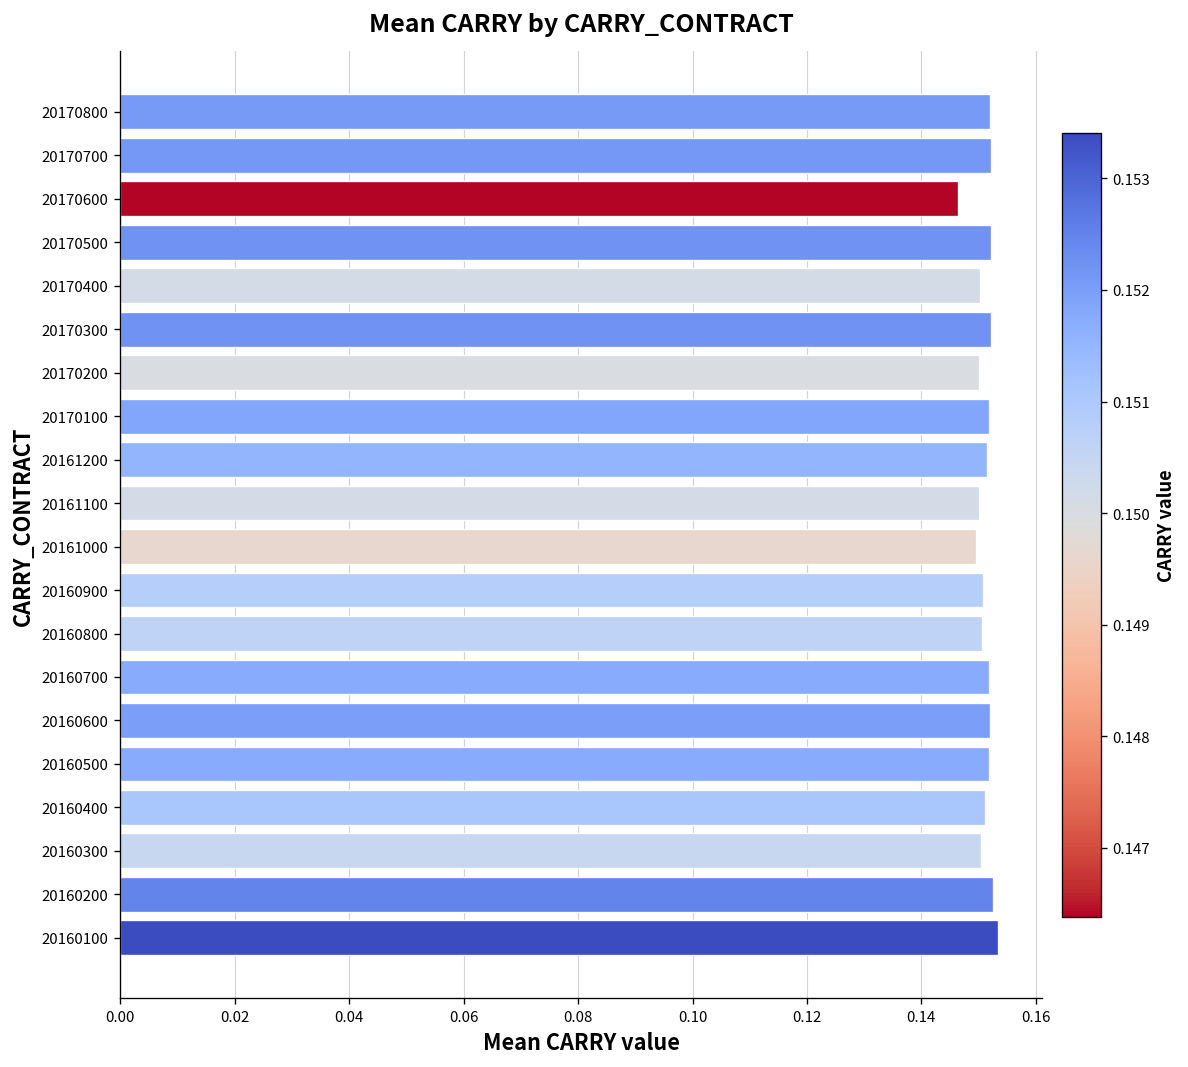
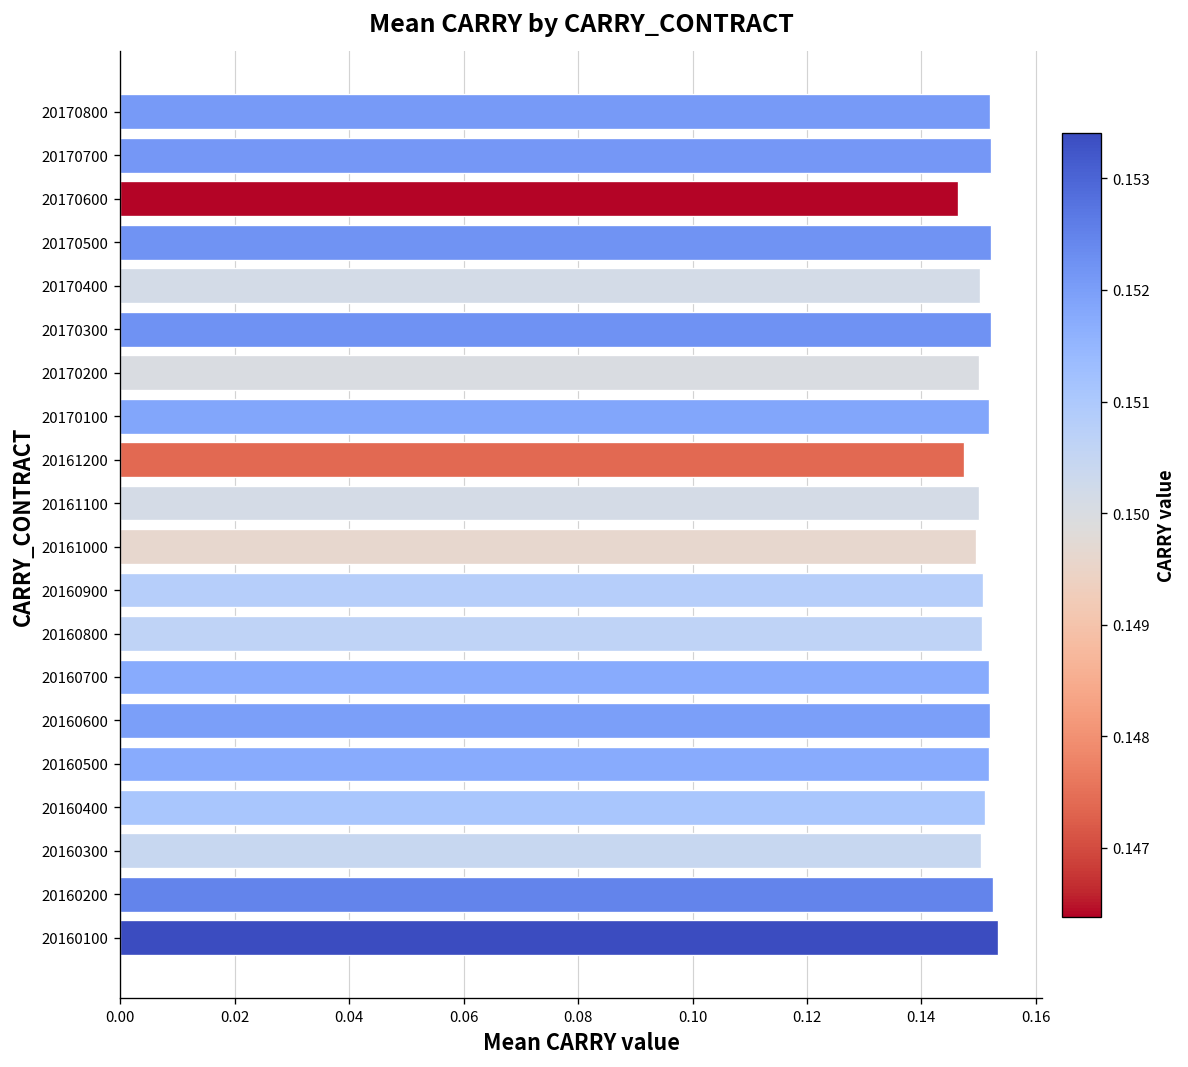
  {
    "20170800": 0.152,
    "20170700": 0.152,
    "20170600": 0.146,
    "20170500": 0.152,
    "20170400": 0.150,
    "20170300": 0.152,
    "20170200": 0.150,
    "20170100": 0.152,
-   "20161200": 0.152,
+   "20161200": 0.147,
    "20161100": 0.150,
    "20161000": 0.150,
    "20160900": 0.151,
    "20160800": 0.151,
    "20160700": 0.152,
    "20160600": 0.152,
    "20160500": 0.152,
    "20160400": 0.151,
    "20160300": 0.150,
    "20160200": 0.152,
    "20160100": 0.153
  }
